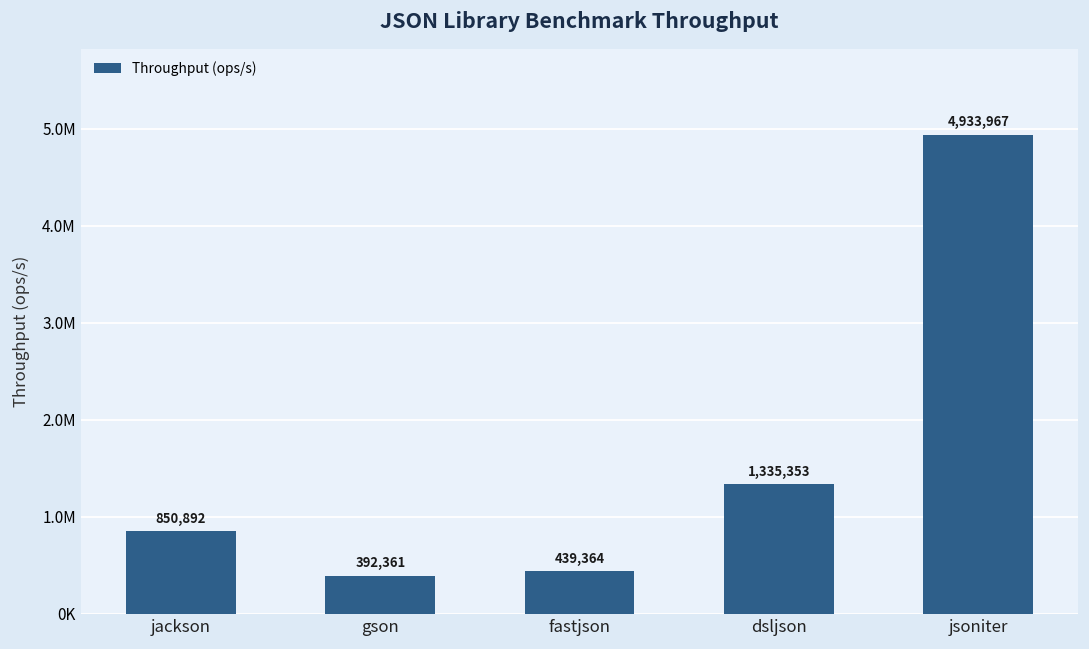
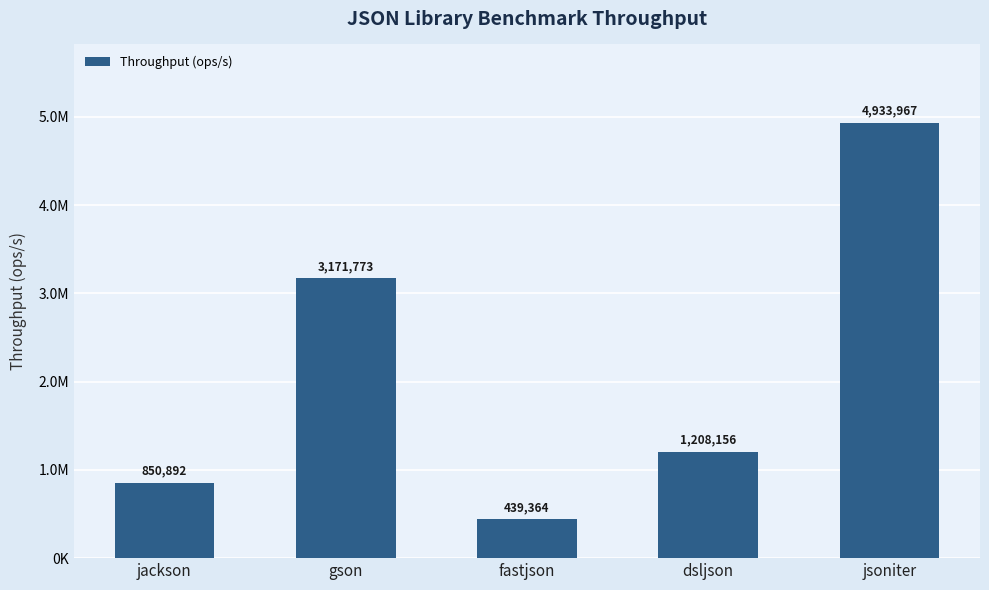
  {
    "jackson": "850,892",
-   "gson": "392,361",
+   "gson": "3,171,773",
    "fastjson": "439,364",
-   "dsljson": "1,335,353",
+   "dsljson": "1,208,156",
    "jsoniter": "4,933,967"
  }
